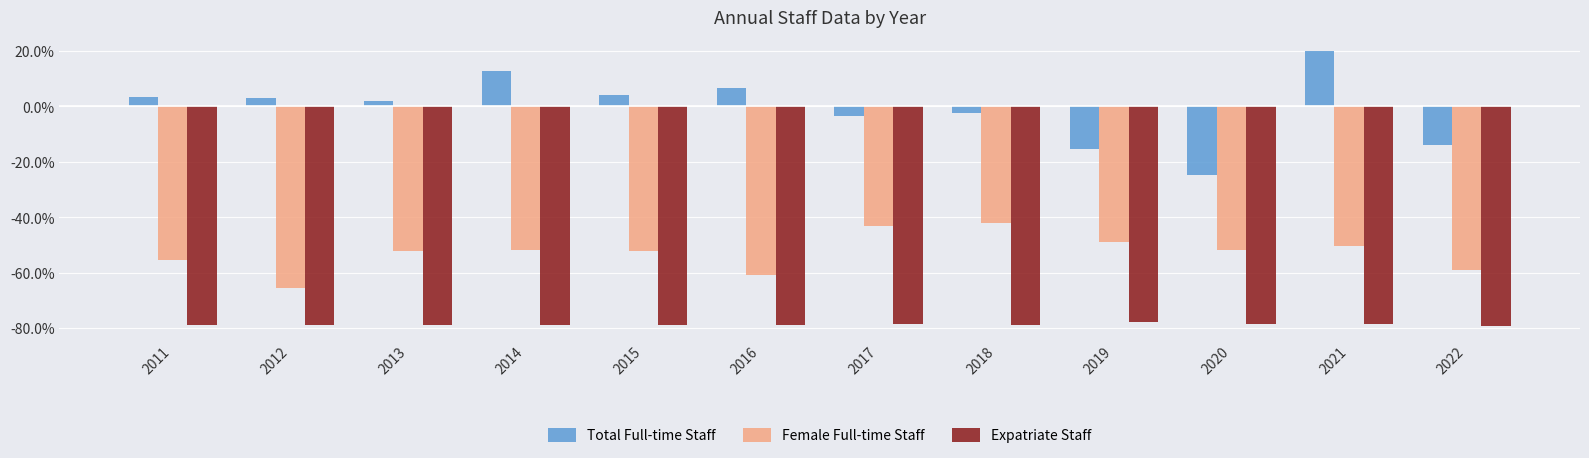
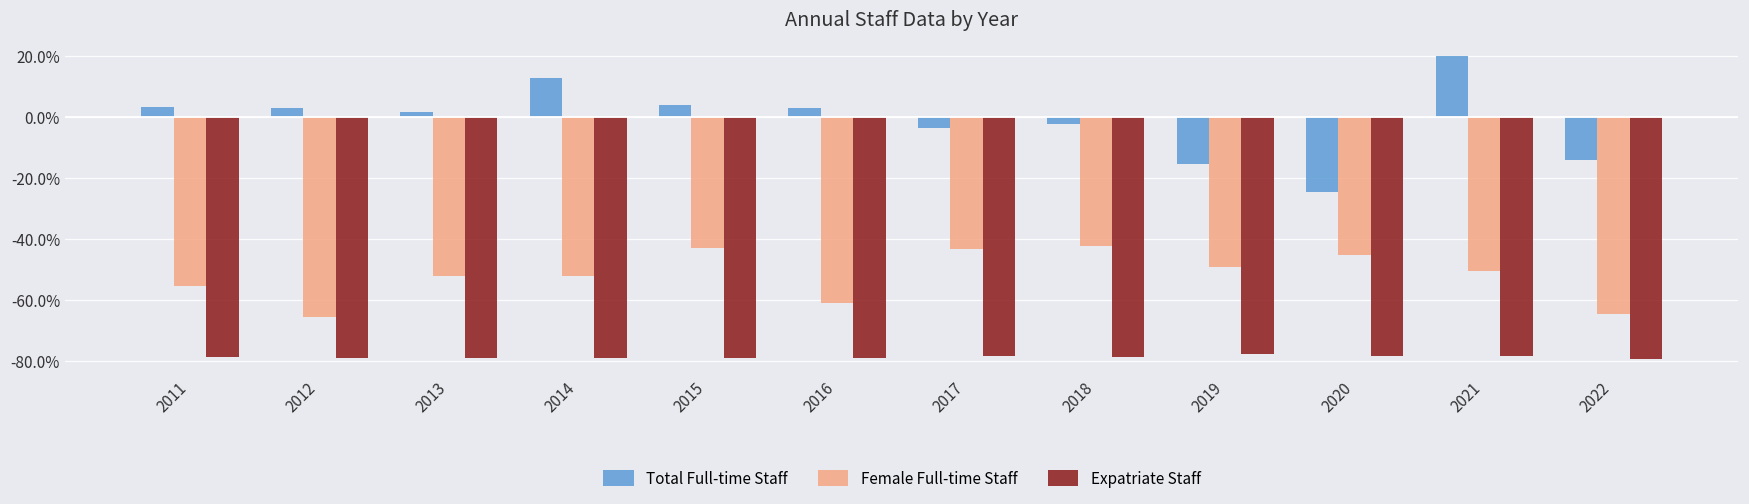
  {
    "Total Full-time Staff": {
      "2011": "3%",
      "2012": "3%",
      "2013": "2%",
      "2014": "13%",
      "2015": "4%",
-     "2016": "7%",
+     "2016": "3%",
      "2017": "-3%",
      "2018": "-2%",
      "2019": "-15%",
      "2020": "-25%",
      "2021": "20%",
      "2022": "-14%"
    },
    "Female Full-time Staff": {
      "2011": "-55%",
      "2012": "-65%",
      "2013": "-52%",
      "2014": "-52%",
-     "2015": "-52%",
+     "2015": "-43%",
      "2016": "-61%",
      "2017": "-43%",
      "2018": "-42%",
      "2019": "-49%",
-     "2020": "-52%",
+     "2020": "-45%",
      "2021": "-50%",
-     "2022": "-59%"
+     "2022": "-65%"
    },
    "Expatriate Staff": {
      "2011": "-79%",
      "2012": "-79%",
      "2013": "-79%",
      "2014": "-79%",
      "2015": "-79%",
      "2016": "-79%",
      "2017": "-78%",
      "2018": "-79%",
      "2019": "-78%",
      "2020": "-78%",
      "2021": "-78%",
      "2022": "-79%"
    }
  }
